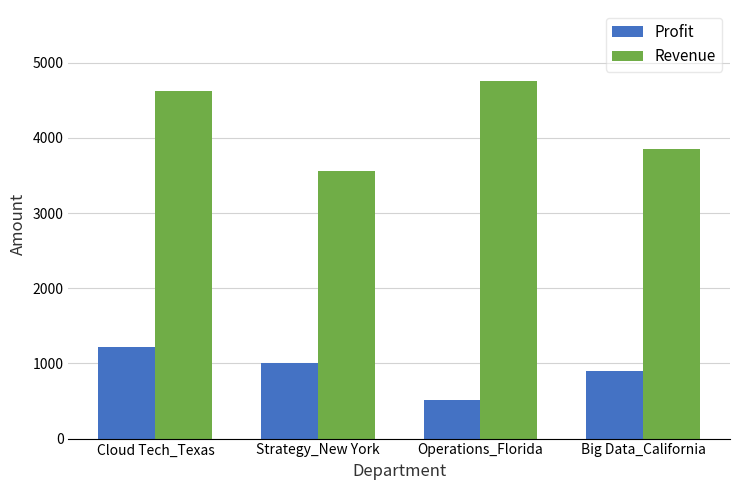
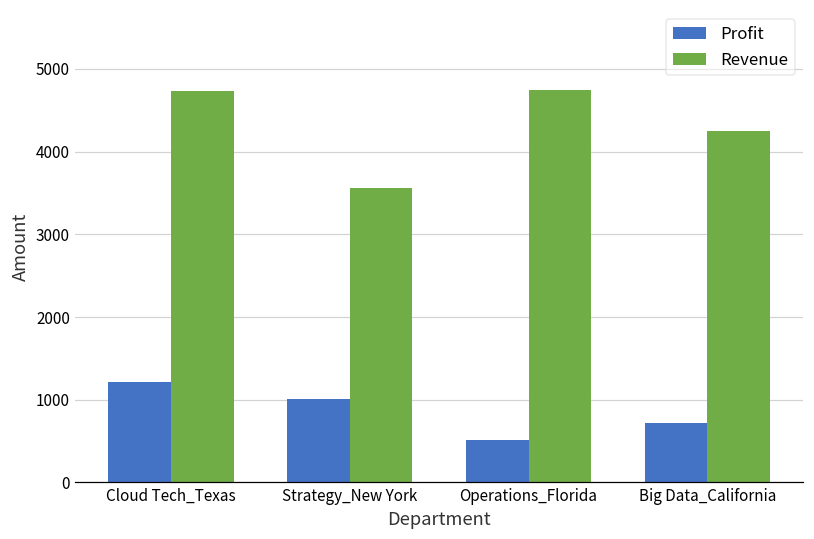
  {
    "Profit": {
      "Cloud Tech_Texas": 1200,
      "Strategy_New York": 1000,
      "Operations_Florida": 500,
-     "Big Data_California": 900
+     "Big Data_California": 700
    },
    "Revenue": {
-     "Cloud Tech_Texas": 4600,
+     "Cloud Tech_Texas": 4700,
      "Strategy_New York": 3600,
      "Operations_Florida": 4800,
-     "Big Data_California": 3900
+     "Big Data_California": 4300
    }
  }
